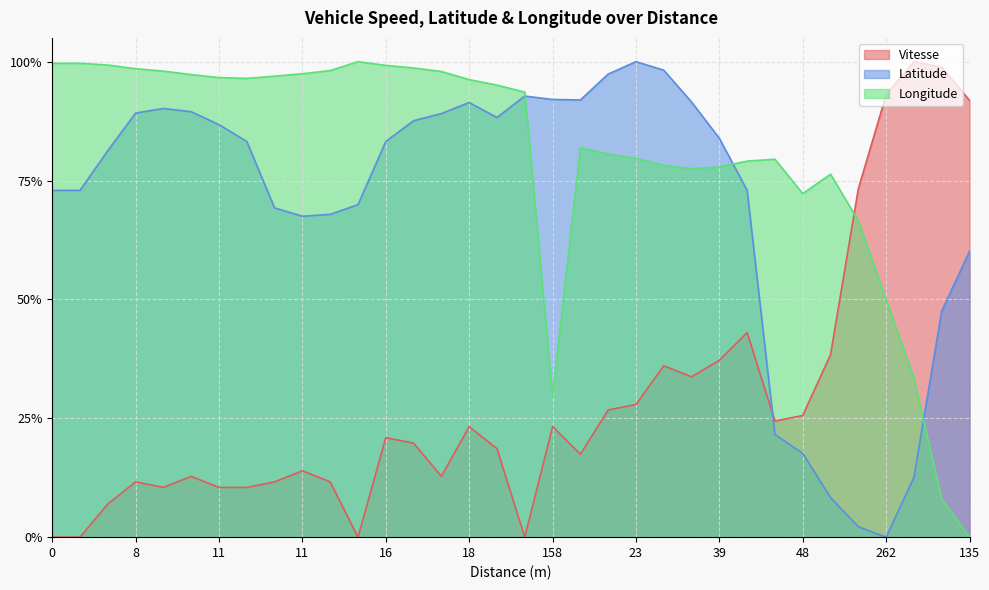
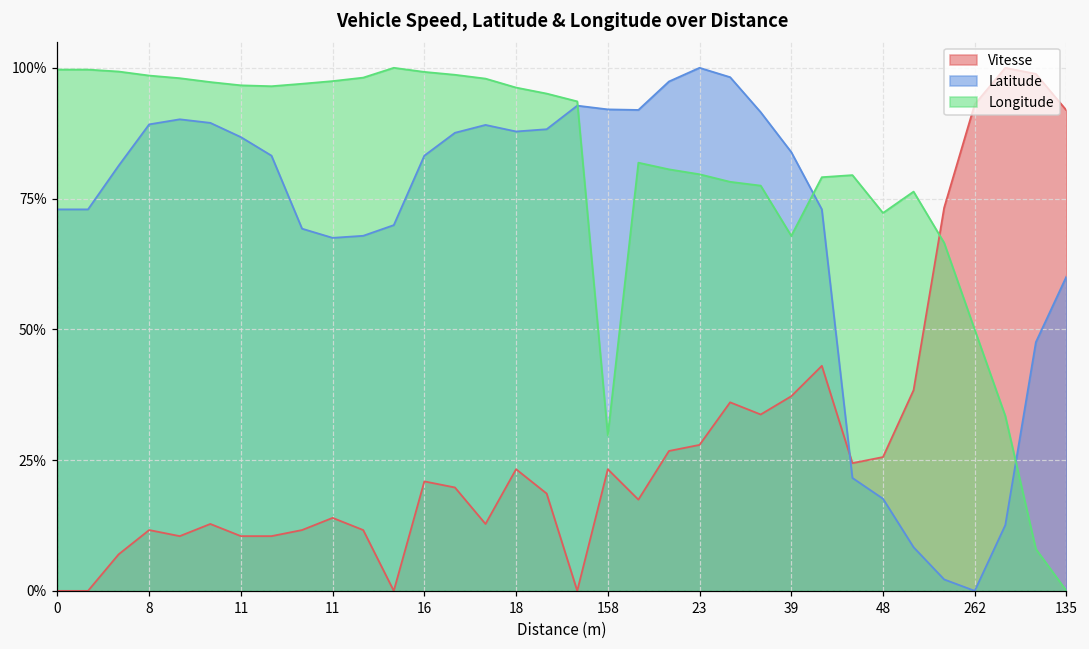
  {
    "Vitesse": {
      "0": "0%",
      "18": "23%",
      "158": "23%",
      "39": "37%",
      "48": "26%",
      "135": "92%"
    },
    "Latitude": {
      "0": "73%",
-     "18": "91%",
+     "18": "88%",
      "158": "92%",
      "39": "84%",
      "48": "18%",
      "262": "0%",
      "135": "60%"
    },
    "Longitude": {
      "0": "100%",
      "18": "96%",
      "158": "30%",
-     "39": "78%",
+     "39": "68%",
      "48": "72%",
      "262": "50%",
      "135": "0%"
    }
  }
